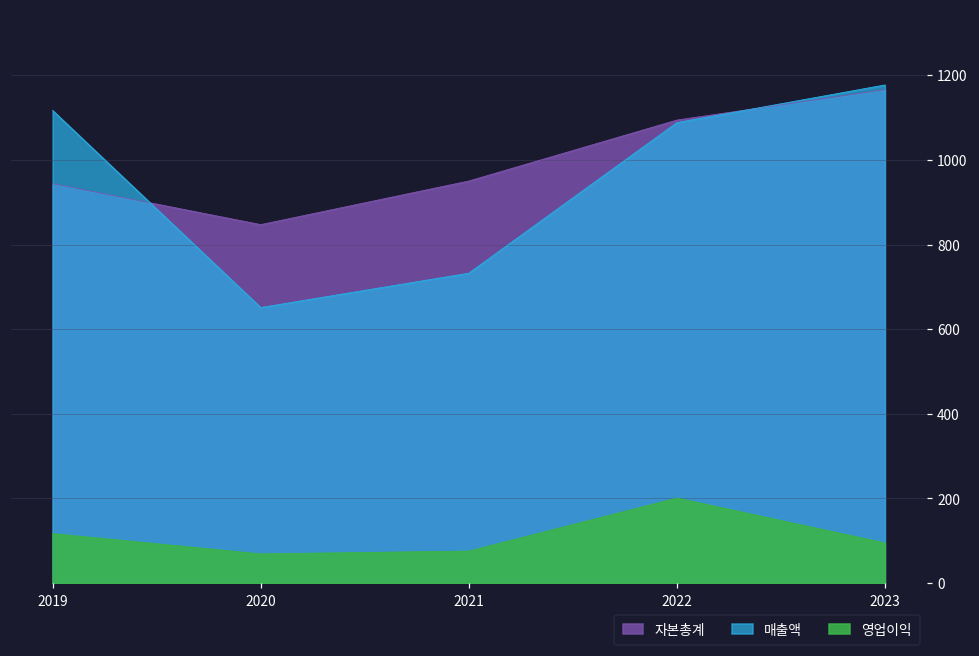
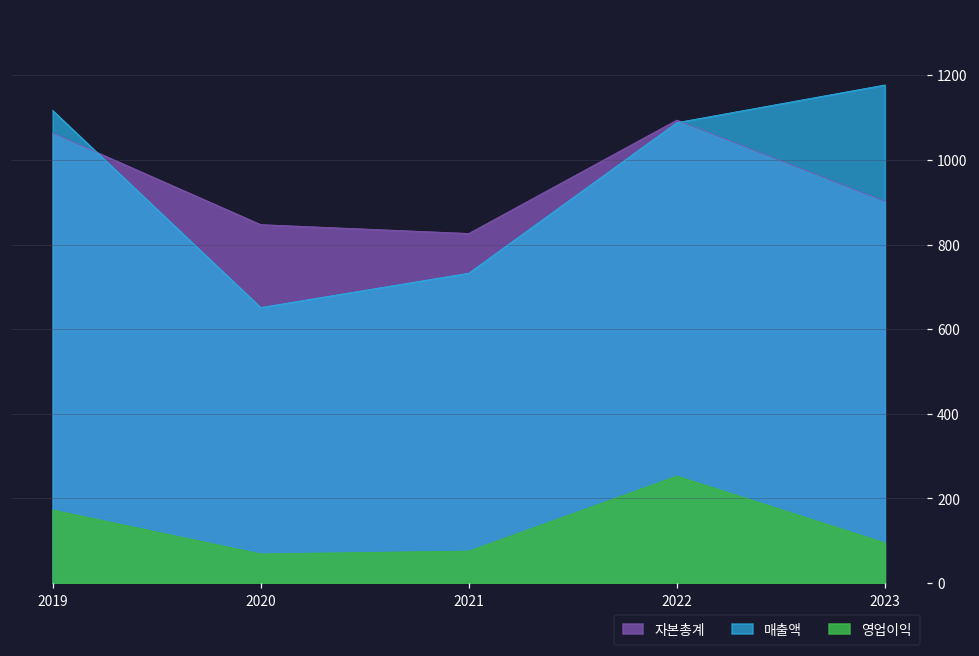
  {
    "자본총계": {
-     "2019": 940,
+     "2019": 1060,
      "2020": 850,
-     "2021": 950,
-     "2023": 1170
+     "2021": 830,
+     "2023": 900
    },
    "매출액": {
      "2019": 1120,
      "2020": 650,
      "2021": 730,
      "2023": 1180
    },
    "영업이익": {
-     "2019": 120,
+     "2019": 170,
      "2020": 70,
      "2021": 80,
-     "2022": 200,
+     "2022": 250,
      "2023": 100
    }
  }
